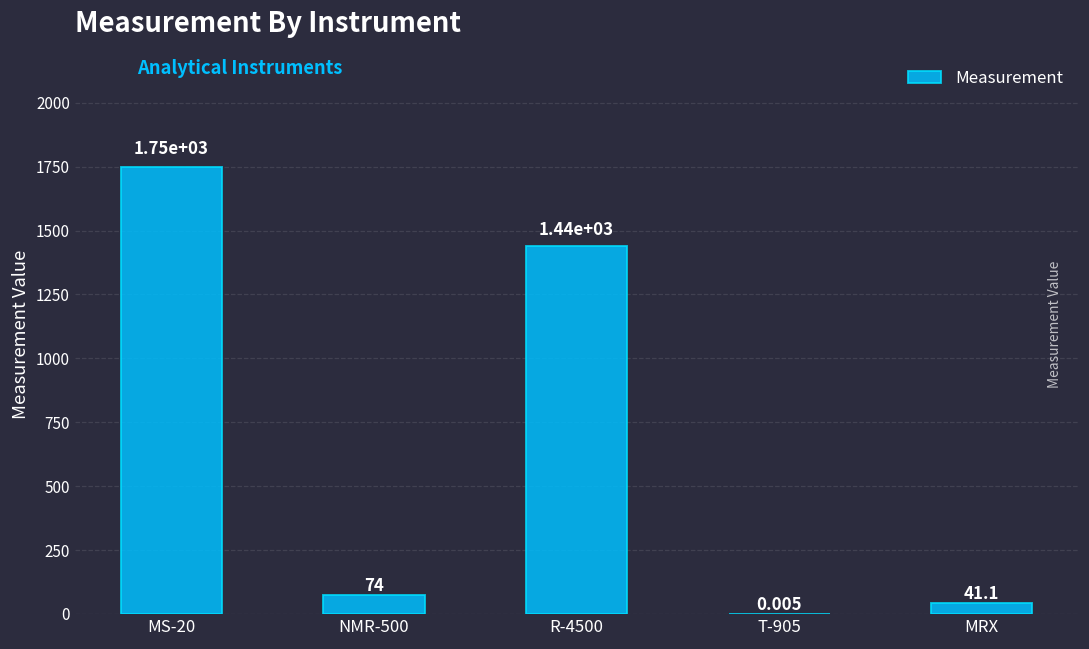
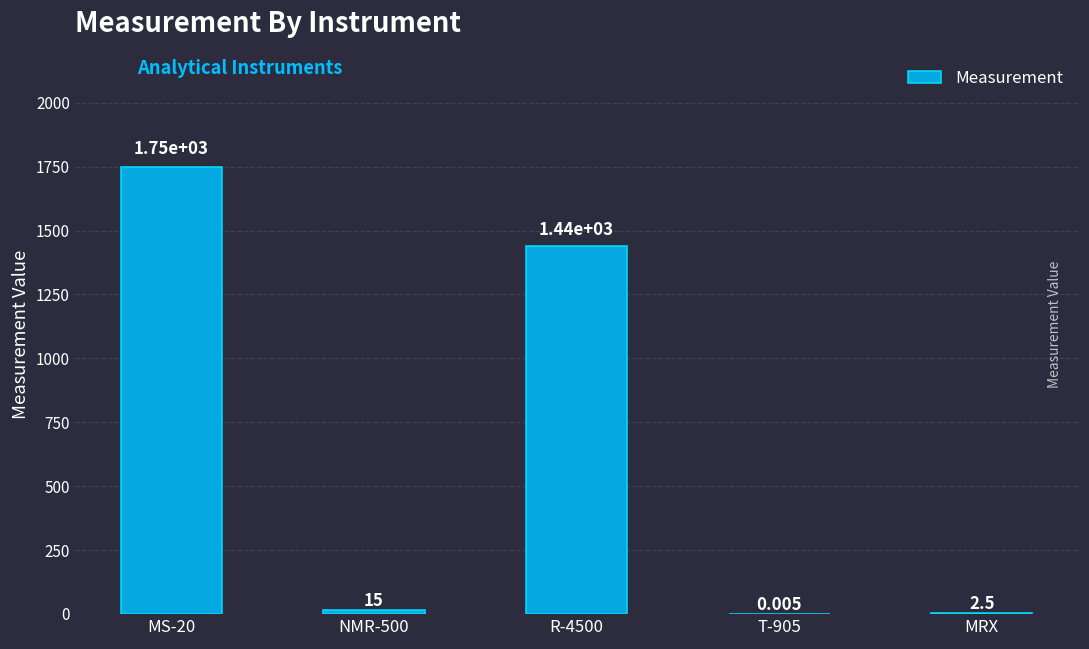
  {
    "MS-20": "1.75e+03",
-   "NMR-500": "74",
+   "NMR-500": "15",
    "T-905": "0.005",
-   "MRX": "41.1"
+   "MRX": "2.5"
  }
